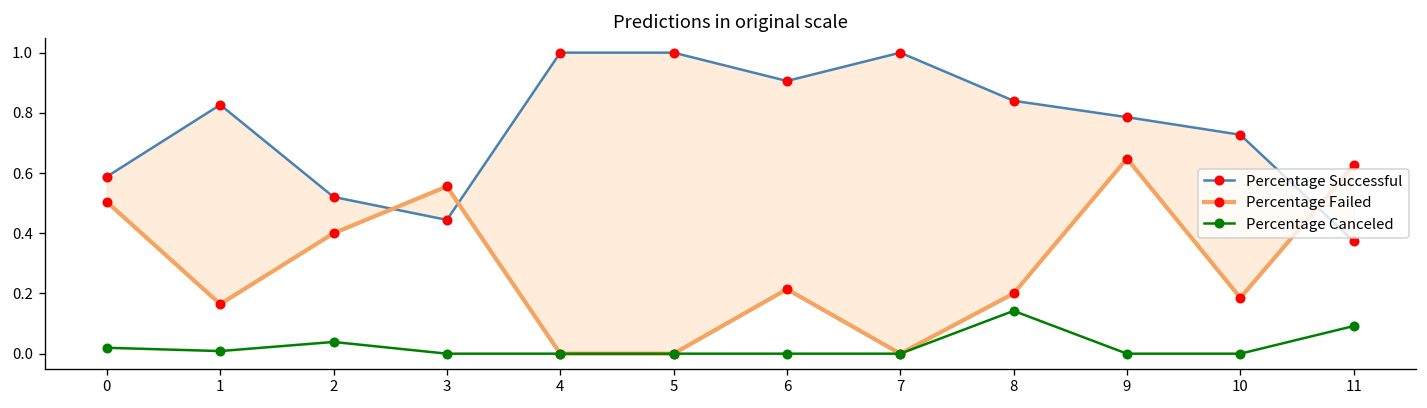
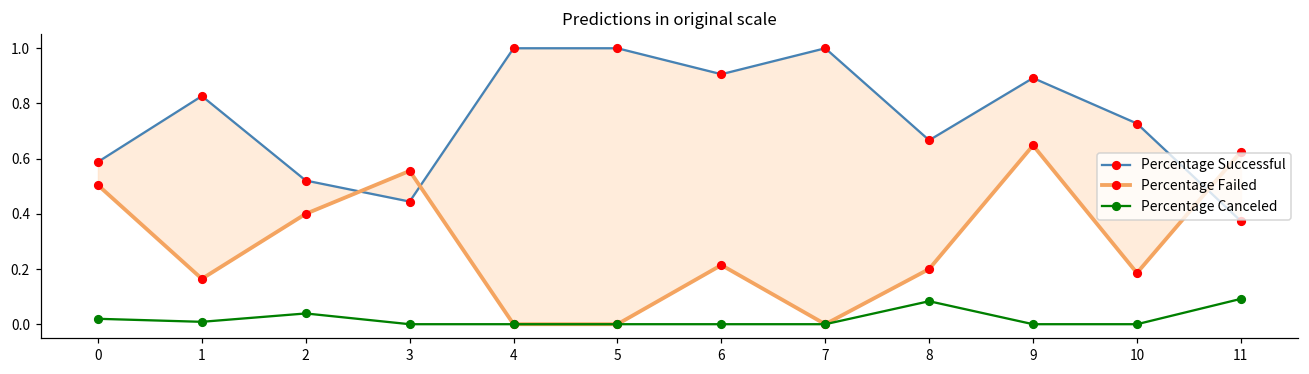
  {
    "Percentage Successful": {
      "3": 0.44,
-     "8": 0.84,
-     "9": 0.79,
+     "8": 0.67,
+     "9": 0.89,
      "11": 0.37
    },
    "Percentage Failed": {
      "0": 0.50,
      "1": 0.16,
      "2": 0.40,
      "6": 0.21,
      "8": 0.20,
      "9": 0.65,
      "10": 0.19
    },
    "Percentage Canceled": {
      "0": 0.02,
      "1": 0.01,
      "2": 0.04,
      "3": 0.00,
      "6": 0.00,
-     "8": 0.14,
+     "8": 0.08,
      "9": 0.00,
      "10": 0.00,
      "11": 0.09
    }
  }
